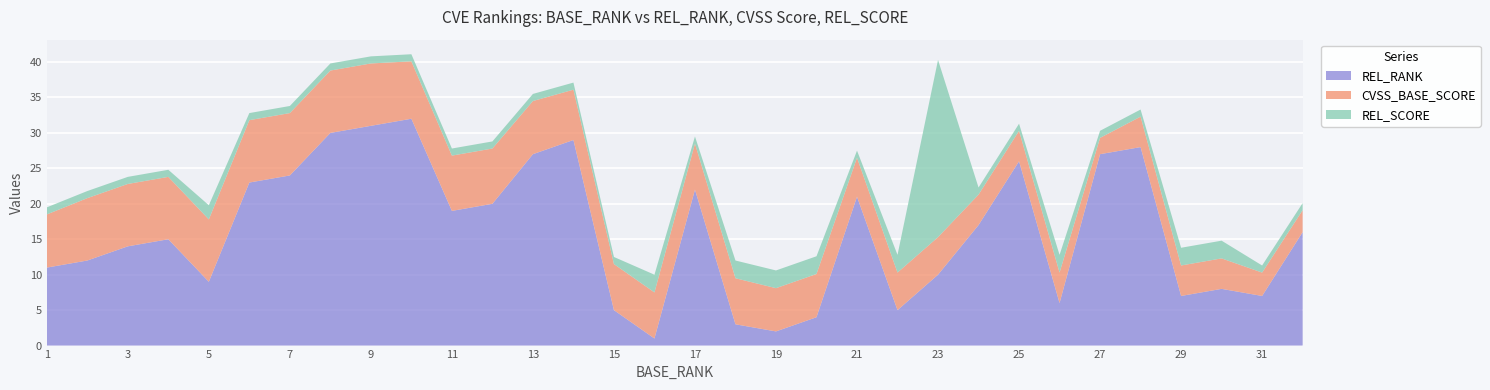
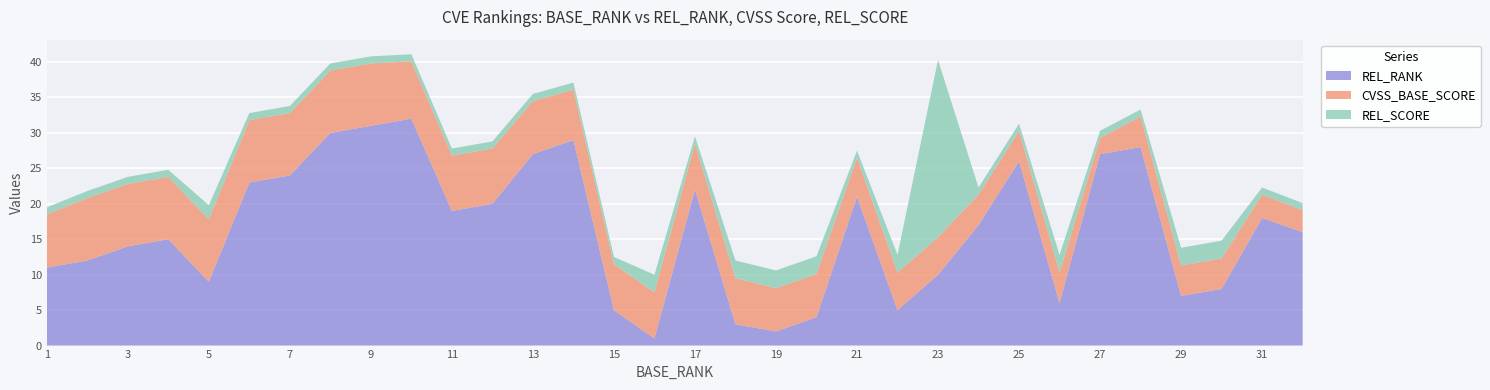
  {
    "REL_RANK": {
      "1": 11,
      "3": 14,
      "5": 9,
      "7": 24,
      "9": 31,
      "11": 19,
      "13": 27,
      "15": 5,
      "17": 22,
      "19": 2,
      "21": 21,
      "23": 10,
      "25": 26,
      "27": 27,
      "29": 7,
-     "31": 7
+     "31": 18
    },
    "CVSS_BASE_SCORE": {
      "1": 8,
      "3": 9,
      "5": 9,
      "7": 9,
      "9": 9,
      "11": 8,
      "13": 8,
      "15": 7,
      "17": 7,
      "19": 6,
      "21": 6,
      "23": 5,
      "25": 4,
      "27": 2,
      "29": 4,
      "31": 3
    },
    "REL_SCORE": {
      "1": 1,
      "3": 1,
      "5": 2,
      "7": 1,
      "9": 1,
      "11": 1,
      "13": 1,
      "15": 1,
      "17": 1,
      "19": 3,
      "21": 1,
      "23": 25,
      "25": 1,
      "27": 1,
      "29": 3,
      "31": 1
    }
  }
